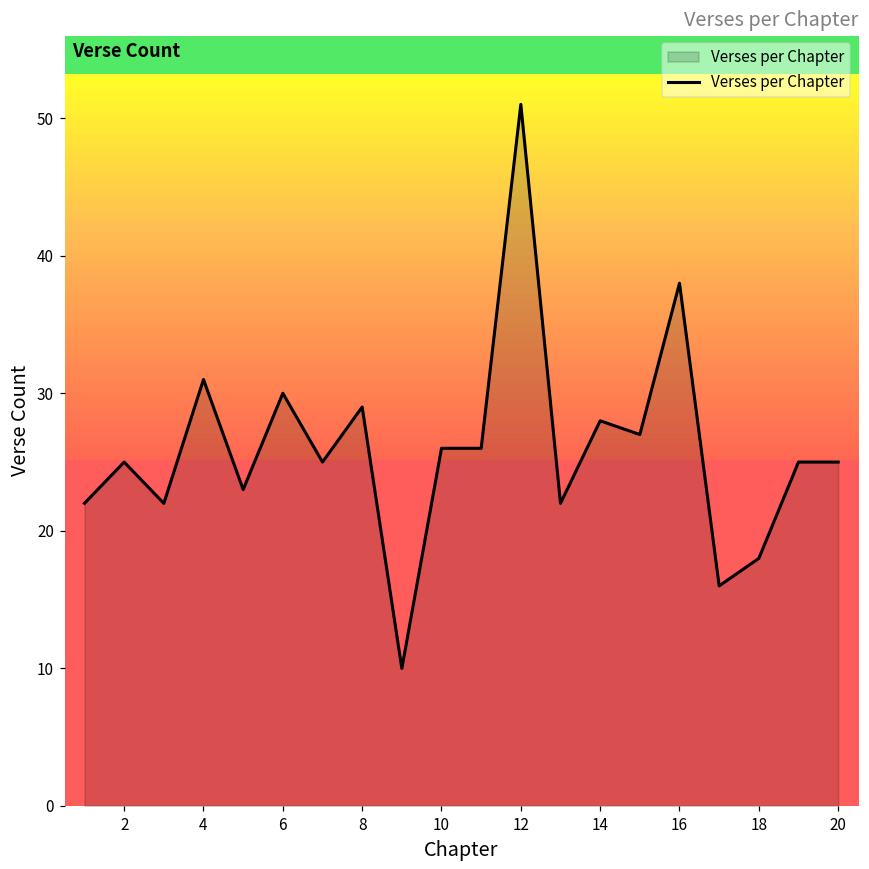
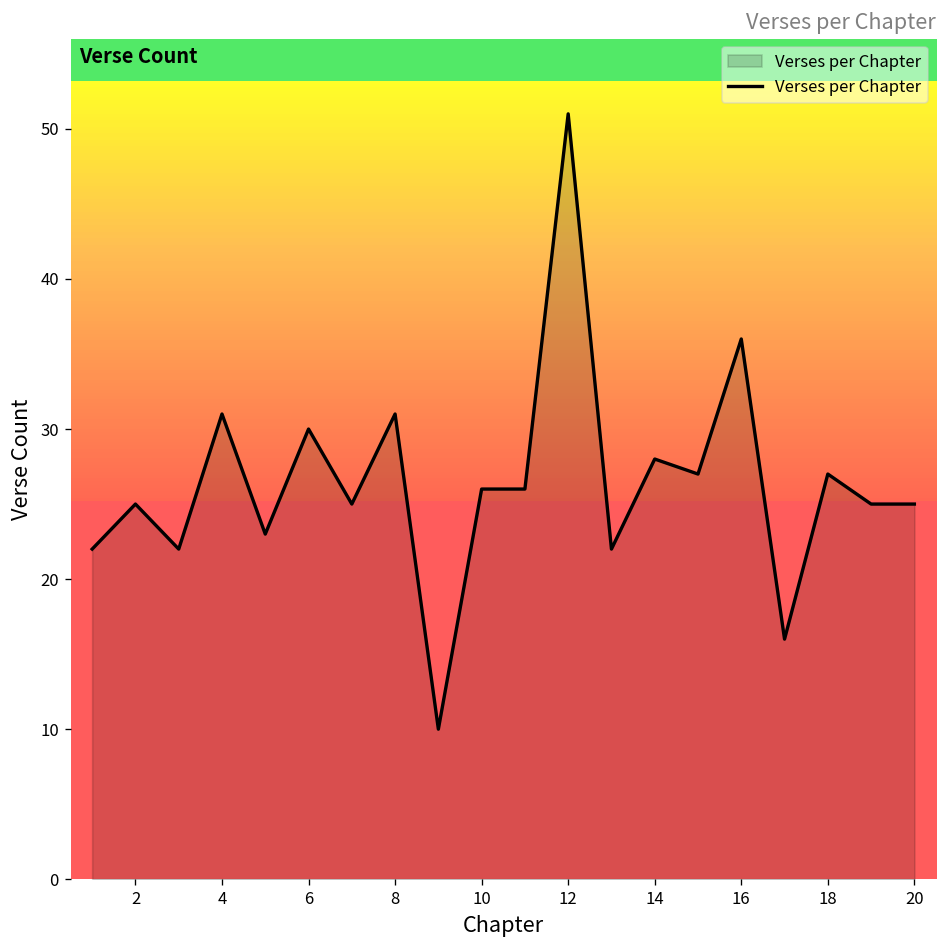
  {
    "2": 25,
    "4": 31,
    "6": 30,
-   "8": 29,
+   "8": 31,
    "10": 26,
    "12": 51,
    "14": 28,
-   "16": 38,
-   "18": 18,
+   "16": 36,
+   "18": 27,
    "20": 25
  }
